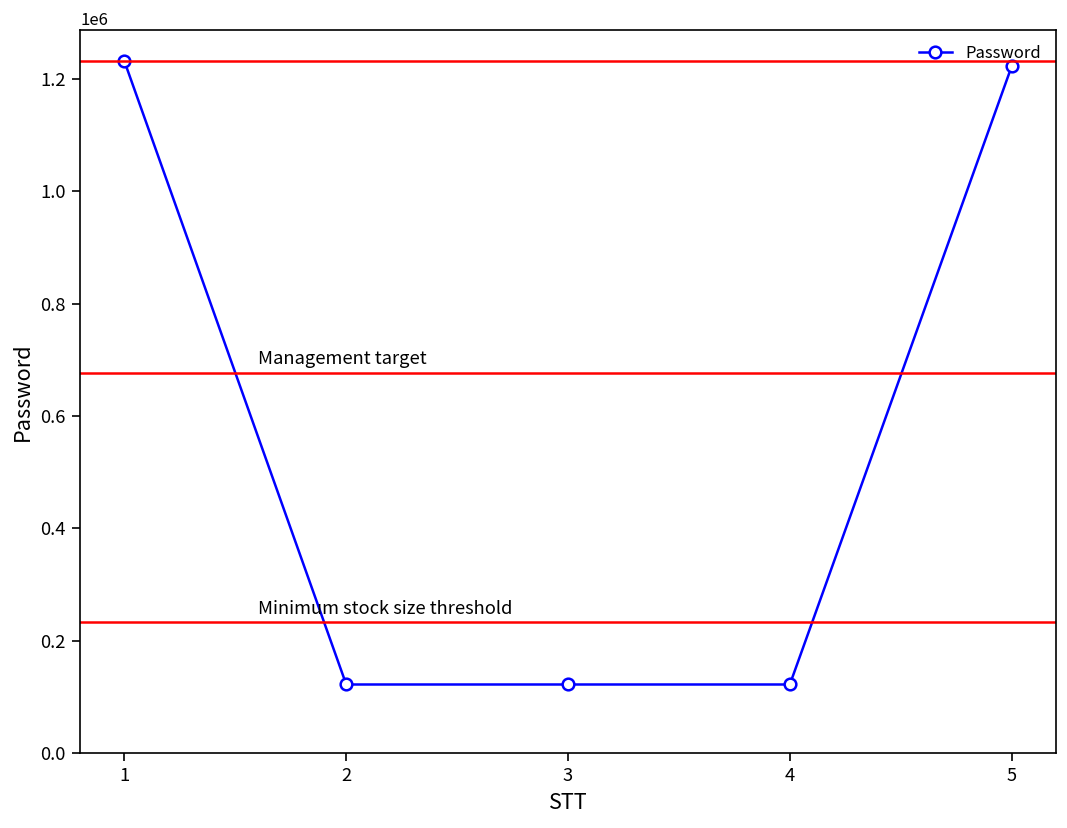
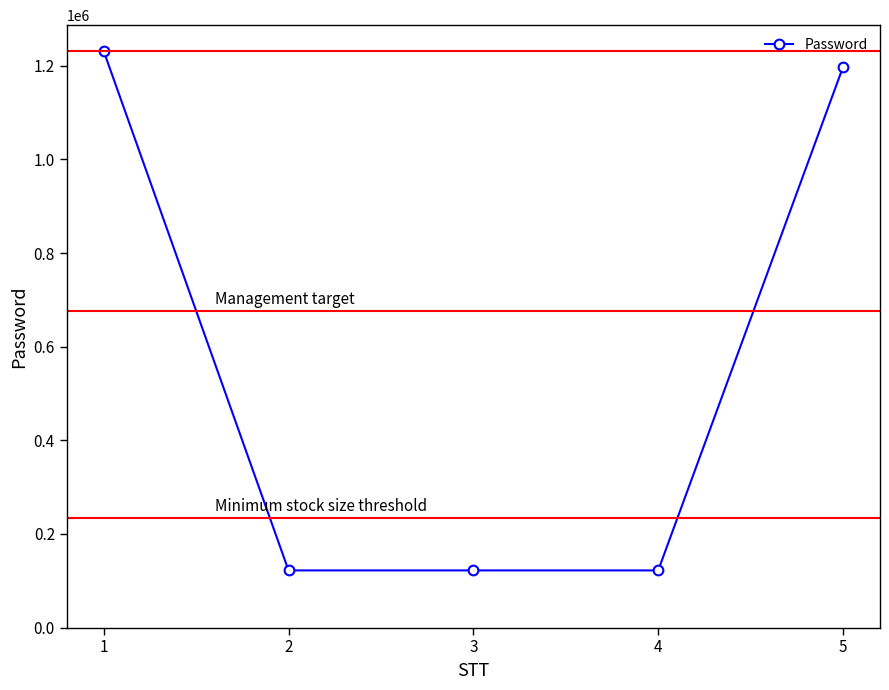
  {
    "1": 1230000,
    "2": 120000,
    "3": 120000,
    "4": 120000,
-   "5": 1220000
+   "5": 1200000
  }
